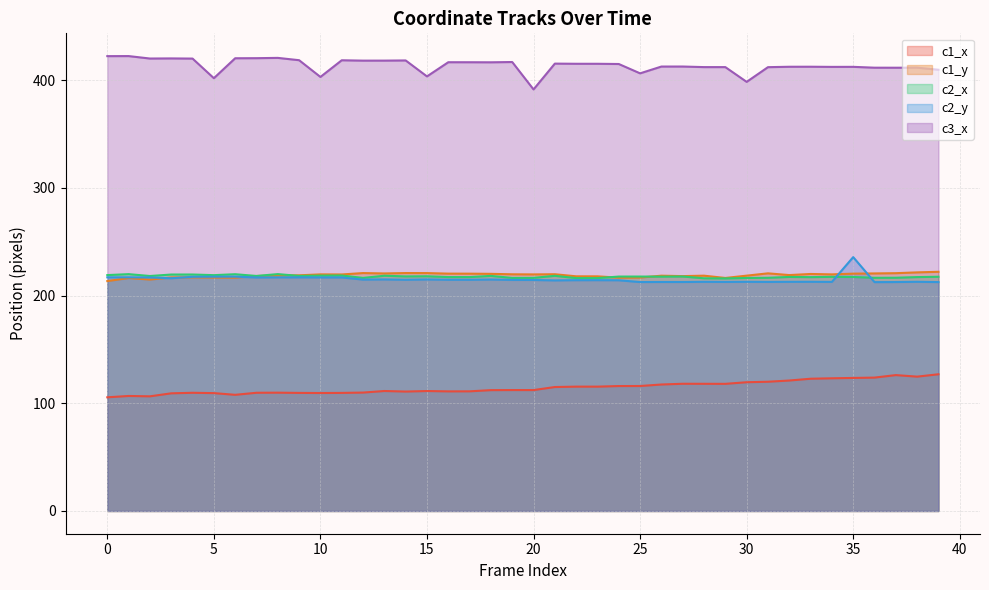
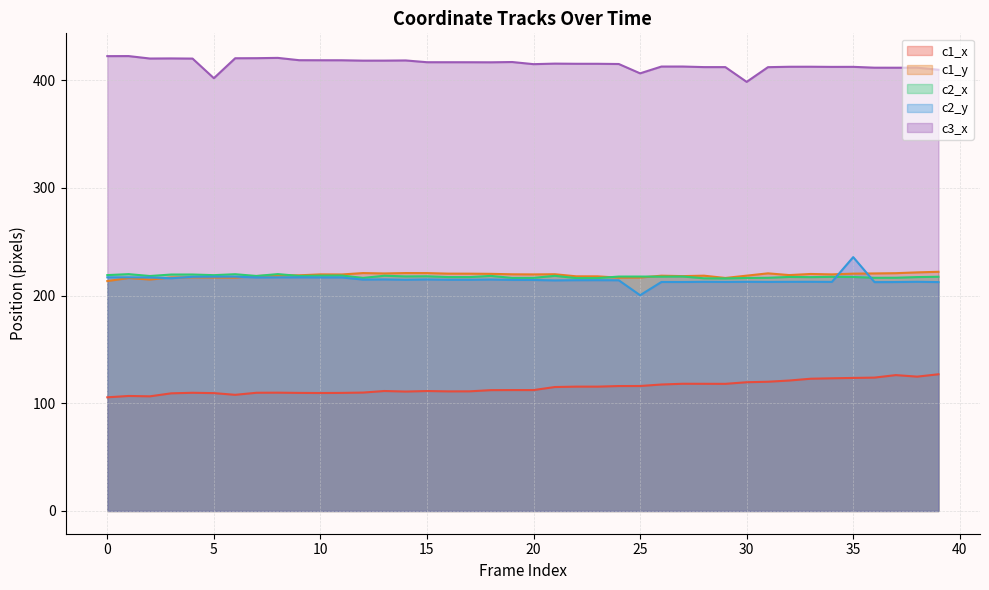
  {
    "c2_x": {
      "15": 218,
      "35": 217
    },
    "c2_y": {
      "15": 215,
-     "25": 213,
+     "25": 200,
      "30": 213,
      "35": 236
    },
    "c3_x": {
      "0": 422,
      "5": 402,
-     "10": 403,
-     "15": 404,
-     "20": 391,
+     "10": 419,
+     "15": 417,
+     "20": 415,
      "25": 406,
      "30": 399,
      "35": 412
    }
  }
